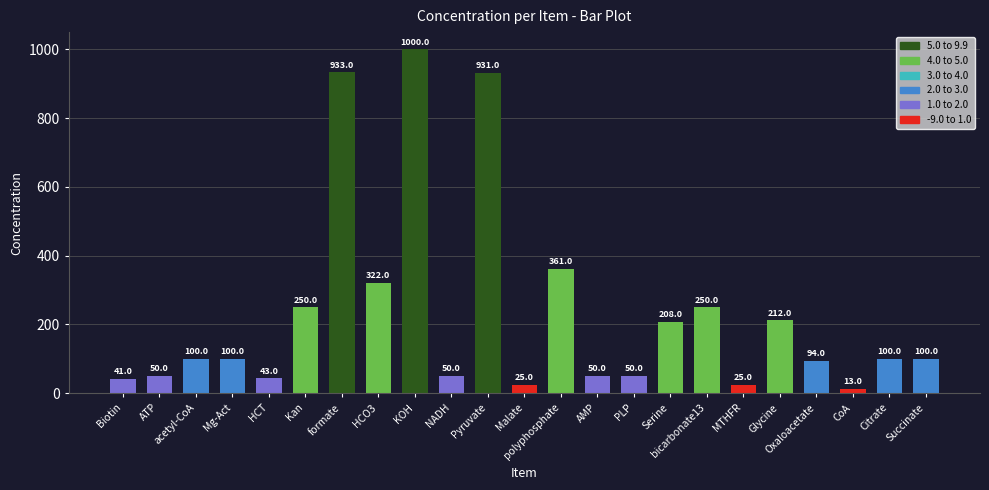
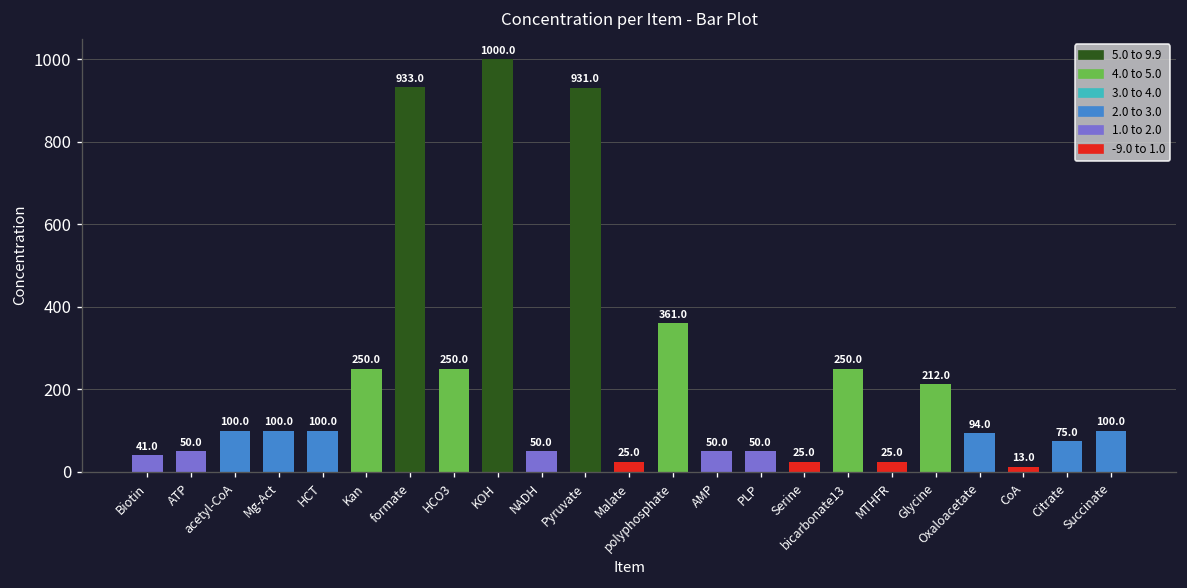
  {
    "Biotin": 41.0,
    "ATP": 50.0,
    "acetyl-CoA": 100.0,
    "Mg-Act": 100.0,
-   "HCT": 43.0,
+   "HCT": 100.0,
    "Kan": 250.0,
    "formate": 933.0,
-   "HCO3": 322.0,
+   "HCO3": 250.0,
    "KOH": 1000.0,
    "NADH": 50.0,
    "Pyruvate": 931.0,
    "Malate": 25.0,
    "polyphosphate": 361.0,
    "AMP": 50.0,
    "PLP": 50.0,
-   "Serine": 208.0,
+   "Serine": 25.0,
    "bicarbonate13": 250.0,
    "MTHFR": 25.0,
    "Glycine": 212.0,
    "Oxaloacetate": 94.0,
    "CoA": 13.0,
-   "Citrate": 100.0,
+   "Citrate": 75.0,
    "Succinate": 100.0
  }
